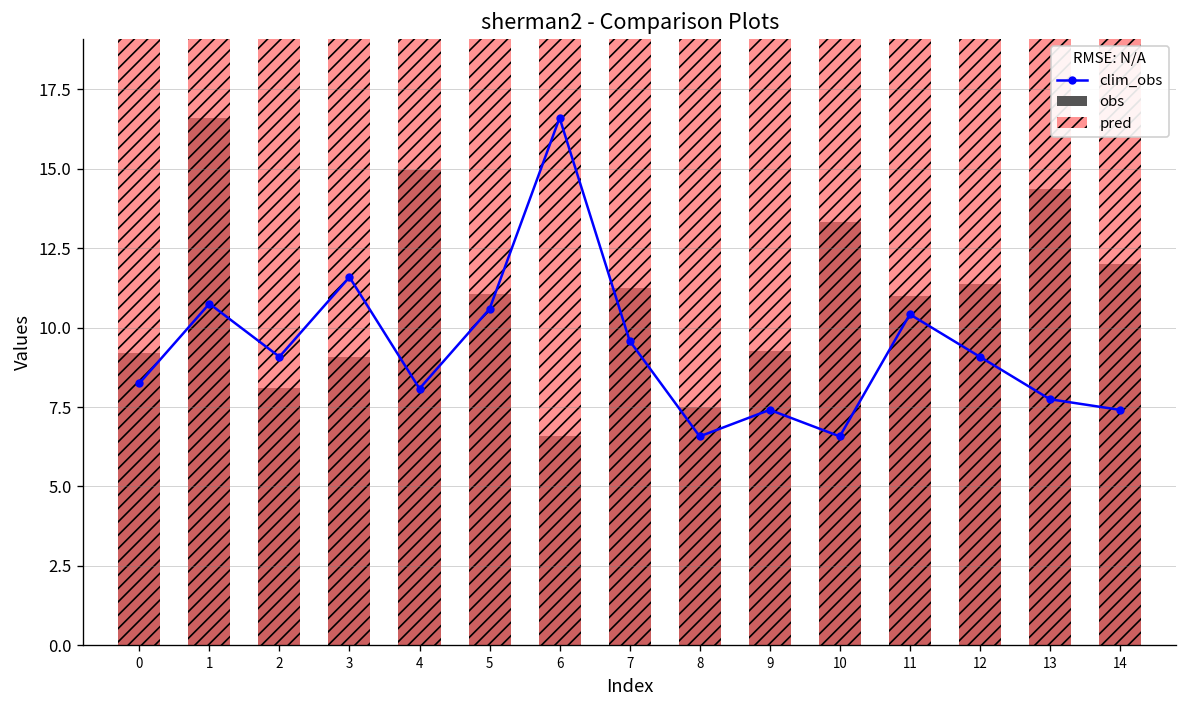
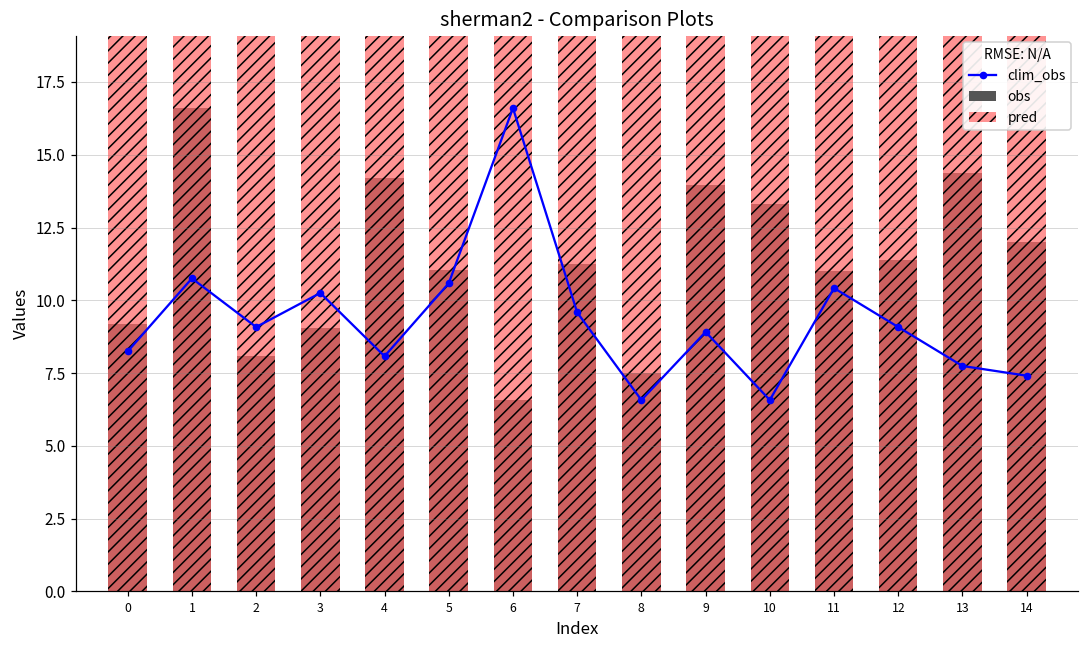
  {
    "clim_obs": {
      "0": 8.2,
      "1": 10.8,
      "2": 9.1,
-     "3": 11.6,
+     "3": 10.3,
      "4": 8.1,
      "5": 10.6,
      "6": 16.6,
      "7": 9.6,
      "8": 6.6,
-     "9": 7.4,
+     "9": 8.9,
      "10": 6.6,
      "11": 10.4,
      "12": 9.1,
      "13": 7.7,
      "14": 7.4
    },
    "obs": {
-     "4": 15.0,
-     "9": 9.3
+     "4": 14.2,
+     "9": 14.0
    }
  }
